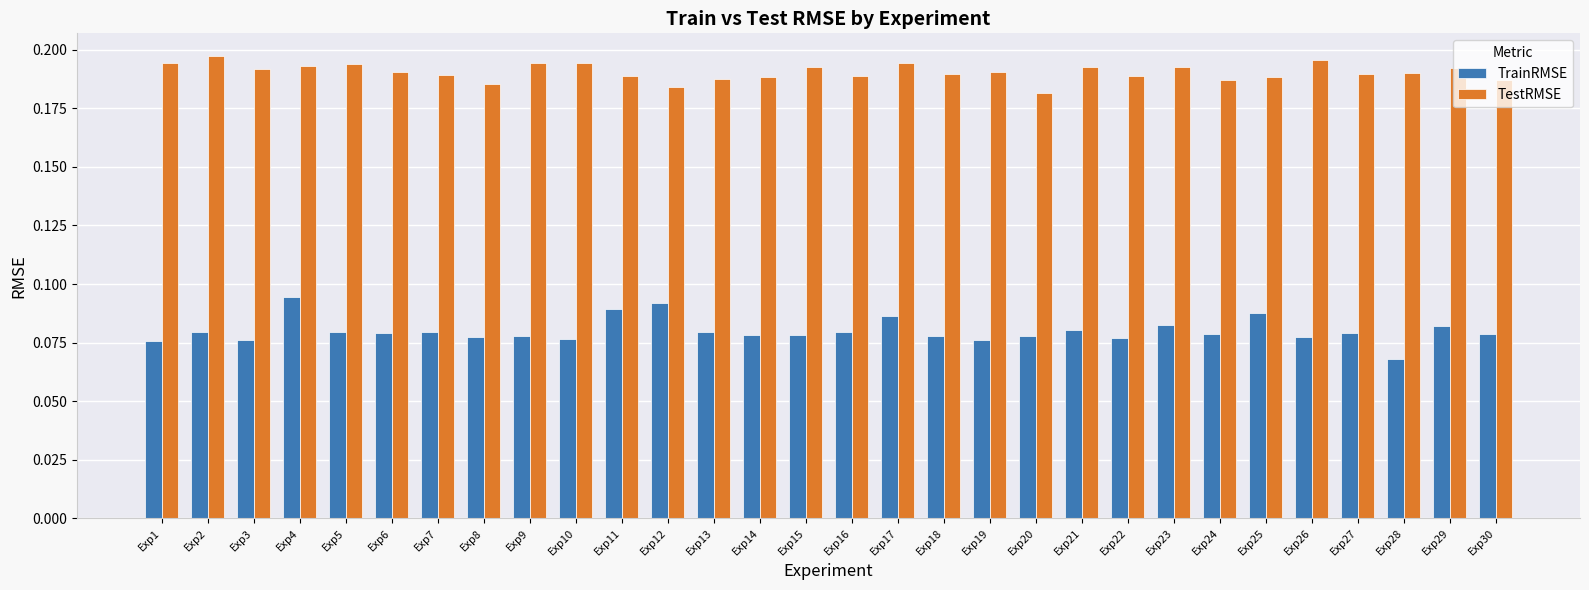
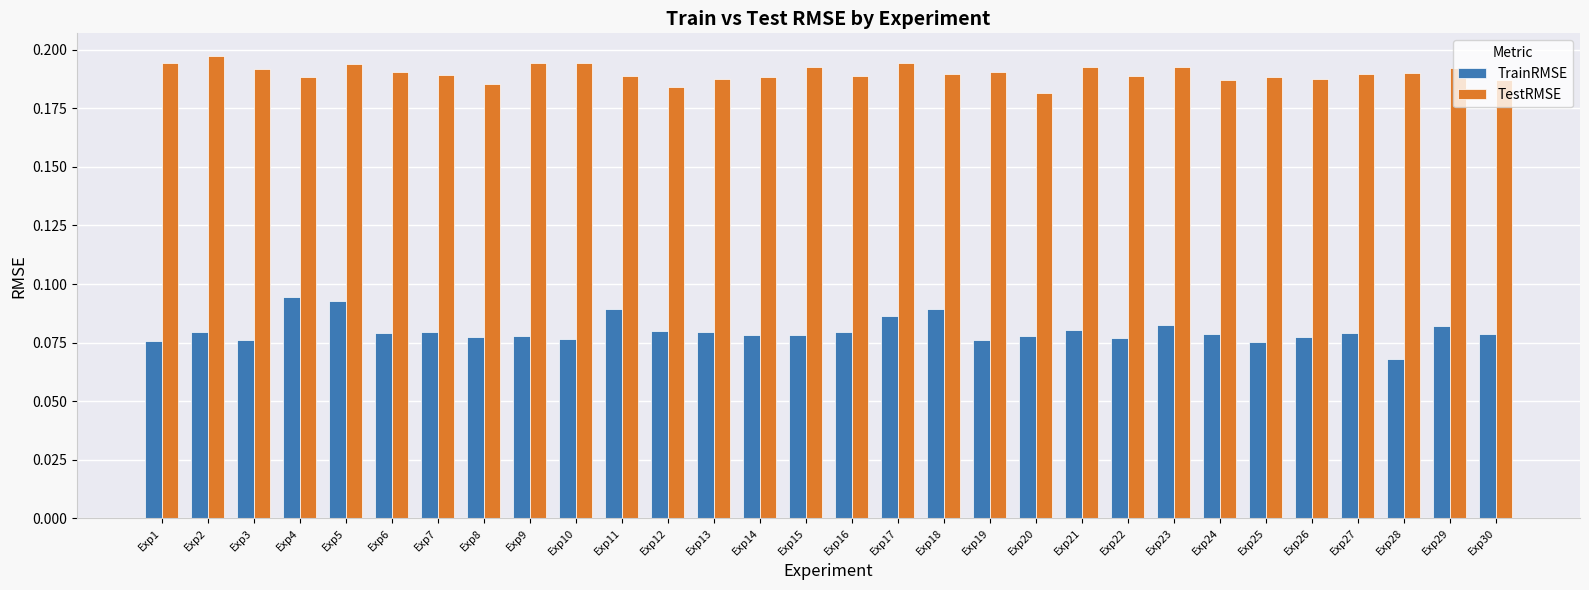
  {
    "TrainRMSE": {
      "Exp1": 0.076,
      "Exp2": 0.079,
      "Exp3": 0.076,
      "Exp4": 0.095,
-     "Exp5": 0.080,
+     "Exp5": 0.093,
      "Exp6": 0.079,
      "Exp7": 0.079,
      "Exp8": 0.077,
      "Exp9": 0.078,
      "Exp10": 0.077,
      "Exp11": 0.090,
-     "Exp12": 0.092,
+     "Exp12": 0.080,
      "Exp13": 0.080,
      "Exp14": 0.078,
      "Exp15": 0.078,
      "Exp16": 0.080,
      "Exp17": 0.086,
-     "Exp18": 0.078,
+     "Exp18": 0.089,
      "Exp19": 0.076,
      "Exp20": 0.078,
      "Exp21": 0.080,
      "Exp22": 0.077,
      "Exp23": 0.083,
      "Exp24": 0.079,
-     "Exp25": 0.088,
+     "Exp25": 0.075,
      "Exp26": 0.077,
      "Exp27": 0.079,
      "Exp28": 0.068,
      "Exp29": 0.082,
      "Exp30": 0.079
    },
    "TestRMSE": {
      "Exp1": 0.194,
      "Exp2": 0.197,
      "Exp3": 0.192,
-     "Exp4": 0.193,
+     "Exp4": 0.188,
      "Exp5": 0.194,
      "Exp6": 0.191,
      "Exp7": 0.189,
      "Exp8": 0.185,
      "Exp9": 0.194,
      "Exp10": 0.194,
      "Exp11": 0.189,
      "Exp12": 0.184,
      "Exp13": 0.188,
      "Exp14": 0.188,
      "Exp15": 0.193,
      "Exp16": 0.189,
      "Exp17": 0.194,
      "Exp18": 0.190,
      "Exp19": 0.191,
      "Exp20": 0.182,
      "Exp21": 0.193,
      "Exp22": 0.189,
      "Exp23": 0.192,
      "Exp24": 0.187,
      "Exp25": 0.188,
-     "Exp26": 0.196,
+     "Exp26": 0.187,
      "Exp27": 0.190,
      "Exp28": 0.190
    }
  }
